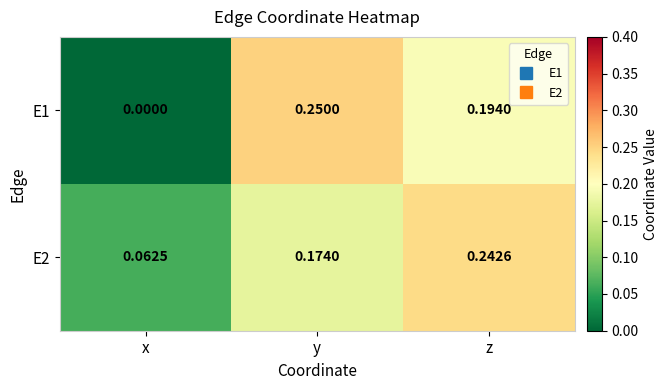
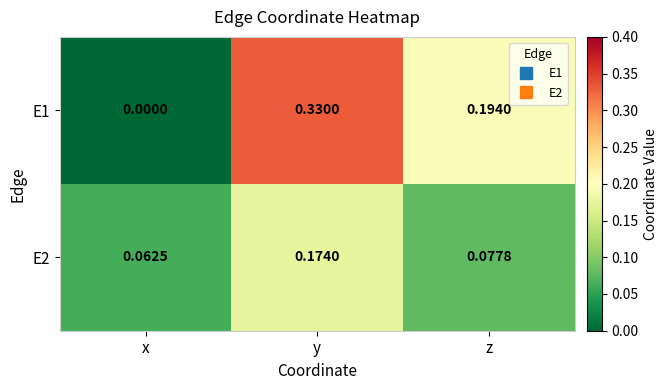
  {
    "E1": {
      "x": 0.0000,
-     "y": 0.2500
+     "y": 0.3300
    },
    "E2": {
      "x": 0.0625,
      "y": 0.1740,
-     "z": 0.2426
+     "z": 0.0778
    }
  }
